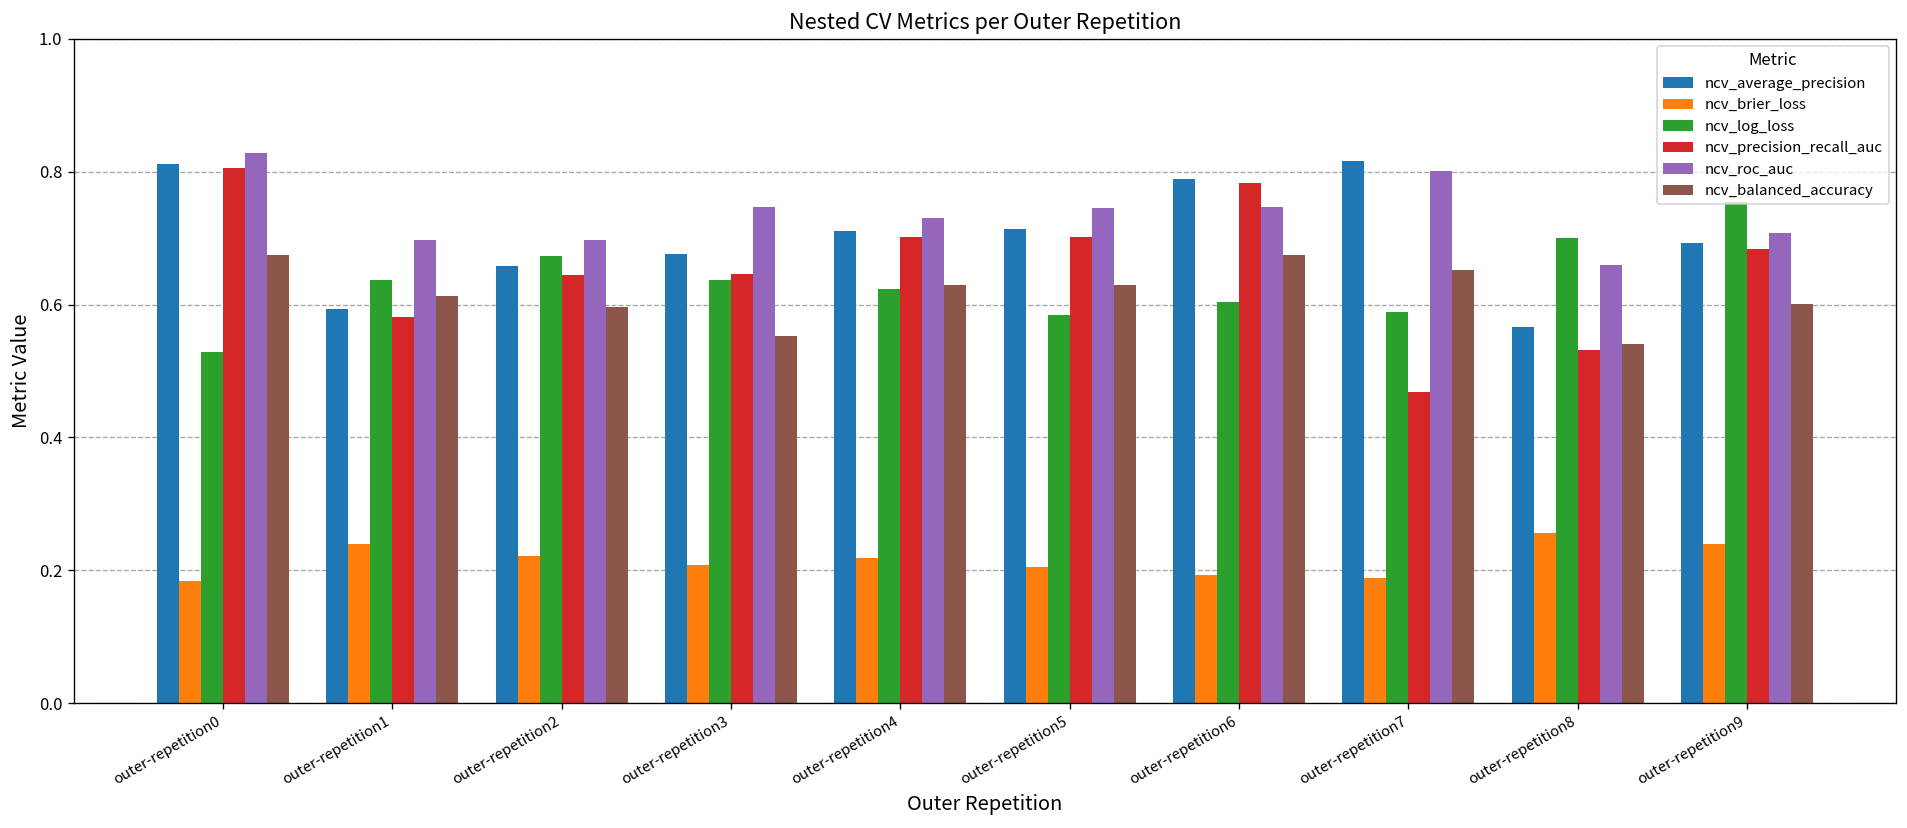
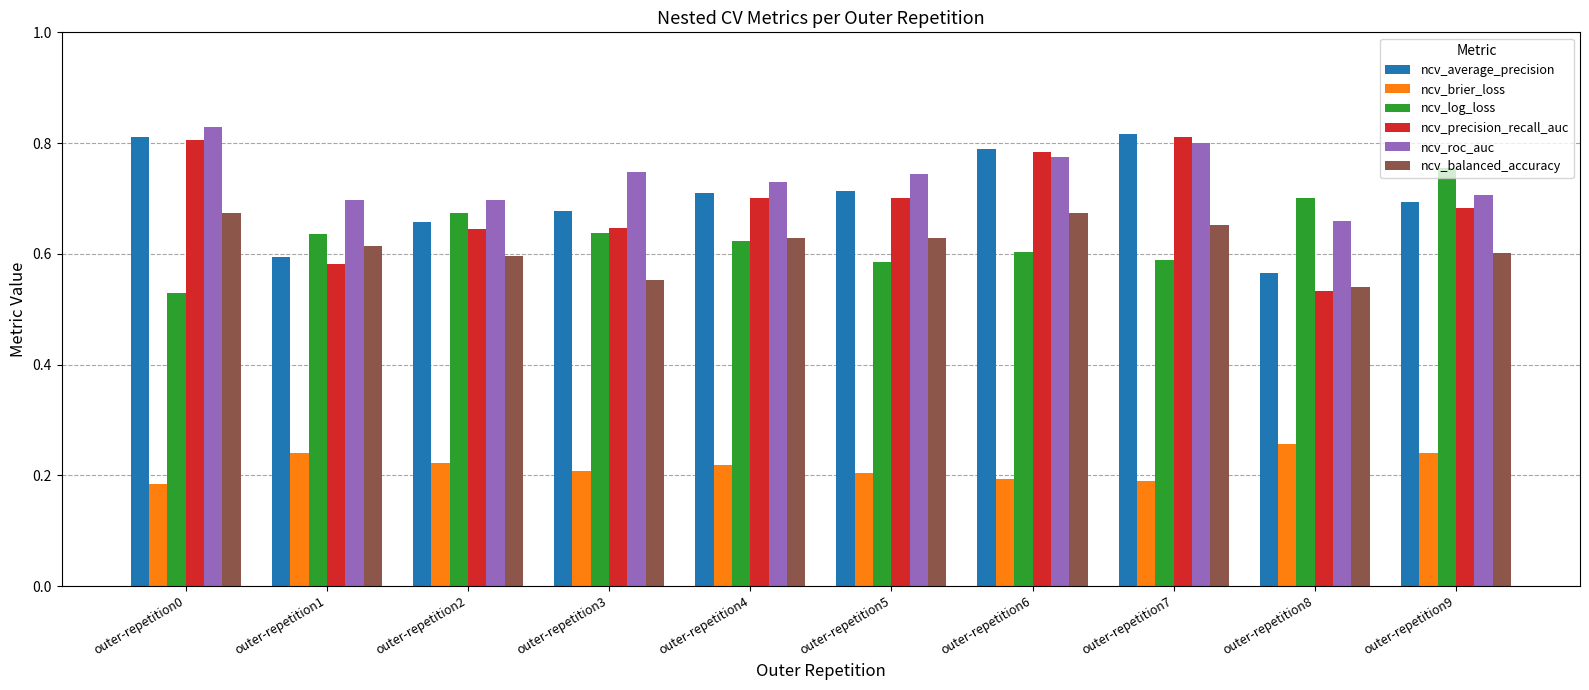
  {
    "ncv_average_precision": {
      "outer-repetition0": 0.81,
      "outer-repetition1": 0.59,
      "outer-repetition2": 0.66,
      "outer-repetition3": 0.68,
      "outer-repetition4": 0.71,
      "outer-repetition5": 0.71,
      "outer-repetition6": 0.79,
      "outer-repetition7": 0.82,
      "outer-repetition8": 0.57,
      "outer-repetition9": 0.69
    },
    "ncv_brier_loss": {
      "outer-repetition0": 0.18,
      "outer-repetition1": 0.24,
      "outer-repetition2": 0.22,
      "outer-repetition3": 0.21,
      "outer-repetition4": 0.22,
      "outer-repetition5": 0.20,
      "outer-repetition6": 0.19,
      "outer-repetition7": 0.19,
      "outer-repetition8": 0.26,
      "outer-repetition9": 0.24
    },
    "ncv_log_loss": {
      "outer-repetition0": 0.53,
      "outer-repetition1": 0.64,
      "outer-repetition2": 0.67,
      "outer-repetition3": 0.64,
      "outer-repetition4": 0.62,
      "outer-repetition5": 0.58,
      "outer-repetition6": 0.60,
      "outer-repetition7": 0.59,
      "outer-repetition8": 0.70
    },
    "ncv_precision_recall_auc": {
      "outer-repetition0": 0.81,
      "outer-repetition1": 0.58,
      "outer-repetition2": 0.64,
      "outer-repetition3": 0.65,
      "outer-repetition4": 0.70,
      "outer-repetition5": 0.70,
      "outer-repetition6": 0.78,
-     "outer-repetition7": 0.47,
+     "outer-repetition7": 0.81,
      "outer-repetition8": 0.53,
      "outer-repetition9": 0.68
    },
    "ncv_roc_auc": {
      "outer-repetition0": 0.83,
      "outer-repetition1": 0.70,
      "outer-repetition2": 0.70,
      "outer-repetition3": 0.75,
      "outer-repetition4": 0.73,
      "outer-repetition5": 0.74,
-     "outer-repetition6": 0.75,
+     "outer-repetition6": 0.78,
      "outer-repetition7": 0.80,
      "outer-repetition8": 0.66,
      "outer-repetition9": 0.71
    },
    "ncv_balanced_accuracy": {
      "outer-repetition0": 0.67,
      "outer-repetition1": 0.61,
      "outer-repetition2": 0.60,
      "outer-repetition3": 0.55,
      "outer-repetition4": 0.63,
      "outer-repetition5": 0.63,
      "outer-repetition6": 0.67,
      "outer-repetition7": 0.65,
      "outer-repetition8": 0.54,
      "outer-repetition9": 0.60
    }
  }
